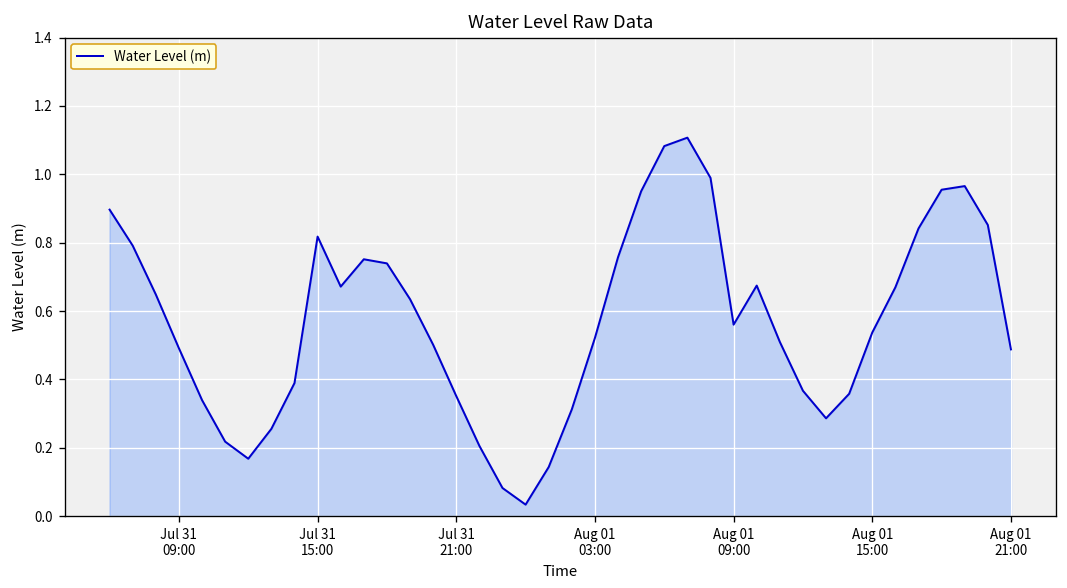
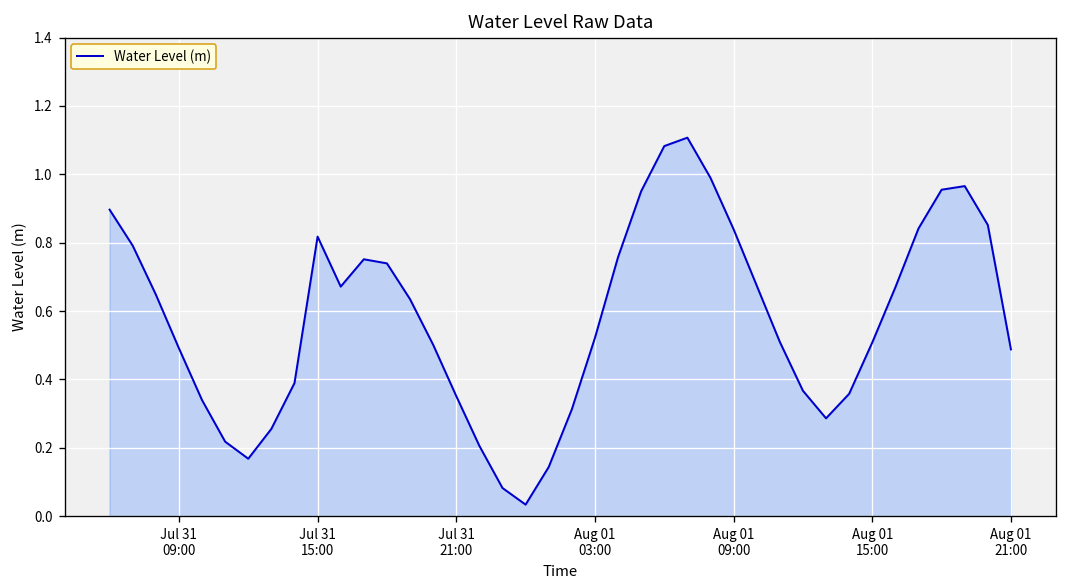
  {
    "Jul 31 09:00": 0.49,
    "Jul 31 15:00": 0.82,
    "Jul 31 21:00": 0.35,
    "Aug 01 03:00": 0.52,
-   "Aug 01 09:00": 0.56,
-   "Aug 01 15:00": 0.54,
+   "Aug 01 09:00": 0.84,
+   "Aug 01 15:00": 0.51,
    "Aug 01 21:00": 0.49
  }
